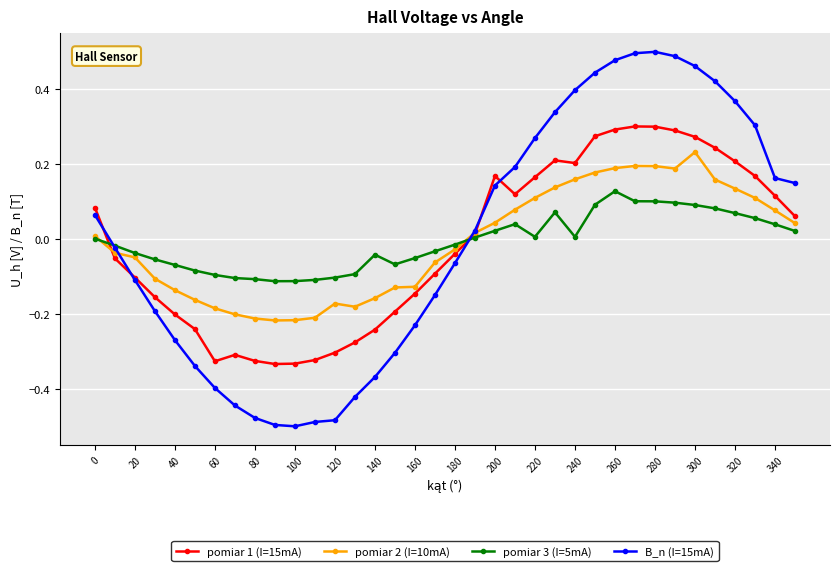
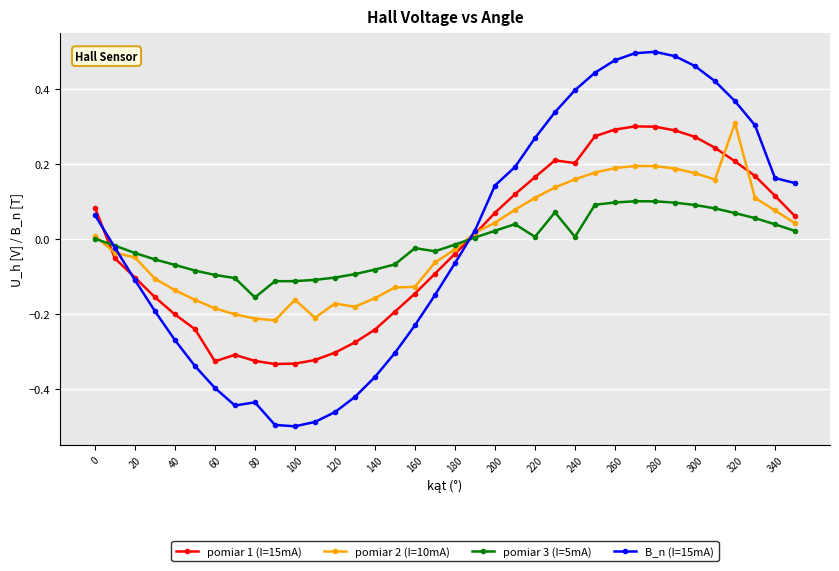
  {
    "pomiar 1 (I=15mA)": {
      "0": 0.08,
      "40": -0.20,
      "60": -0.33,
      "80": -0.33,
      "100": -0.33,
      "120": -0.30,
      "140": -0.24,
      "160": -0.15,
      "180": -0.04,
-     "200": 0.17,
+     "200": 0.07,
      "220": 0.17,
      "240": 0.20,
      "260": 0.29,
      "280": 0.30,
      "300": 0.27,
      "320": 0.21,
      "340": 0.12
    },
    "pomiar 2 (I=10mA)": {
      "20": -0.05,
      "40": -0.14,
      "60": -0.18,
      "80": -0.21,
-     "100": -0.22,
+     "100": -0.16,
      "120": -0.17,
      "140": -0.16,
      "160": -0.13,
      "180": -0.03,
      "200": 0.04,
      "220": 0.11,
      "240": 0.16,
      "260": 0.19,
      "280": 0.19,
-     "300": 0.23,
-     "320": 0.13,
+     "300": 0.18,
+     "320": 0.31,
      "340": 0.08
    },
    "pomiar 3 (I=5mA)": {
      "20": -0.04,
      "40": -0.07,
      "60": -0.10,
-     "80": -0.11,
+     "80": -0.16,
      "100": -0.11,
      "120": -0.10,
-     "140": -0.04,
-     "160": -0.05,
+     "140": -0.08,
+     "160": -0.02,
      "180": -0.01,
      "200": 0.02,
      "220": 0.01,
      "240": 0.01,
-     "260": 0.13,
+     "260": 0.10,
      "280": 0.10,
      "300": 0.09,
      "320": 0.07,
      "340": 0.04
    },
    "B_n (I=15mA)": {
      "0": 0.06,
      "40": -0.27,
      "60": -0.40,
-     "80": -0.48,
+     "80": -0.44,
      "100": -0.50,
-     "120": -0.48,
+     "120": -0.46,
      "140": -0.37,
      "160": -0.23,
      "180": -0.06,
      "200": 0.14,
      "220": 0.27,
      "240": 0.40,
      "260": 0.48,
      "280": 0.50,
      "300": 0.46,
      "320": 0.37,
      "340": 0.16
    }
  }
